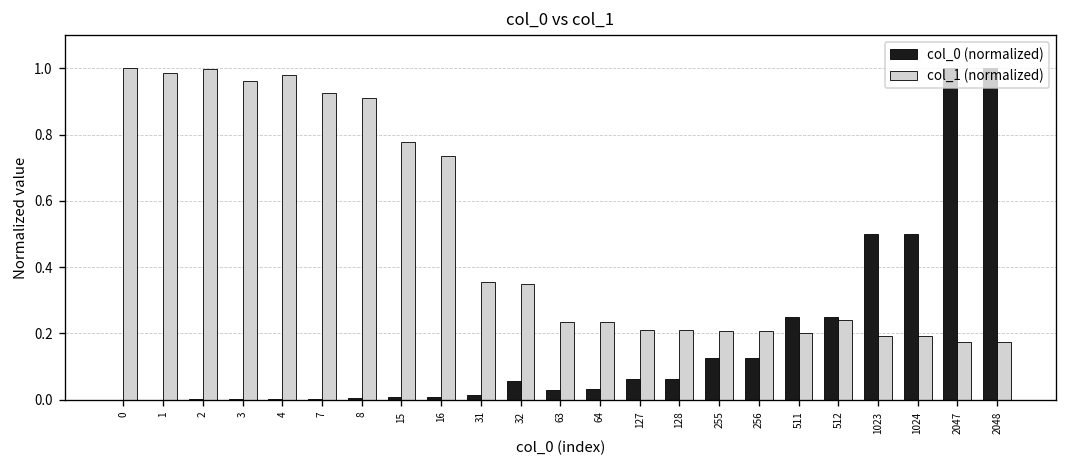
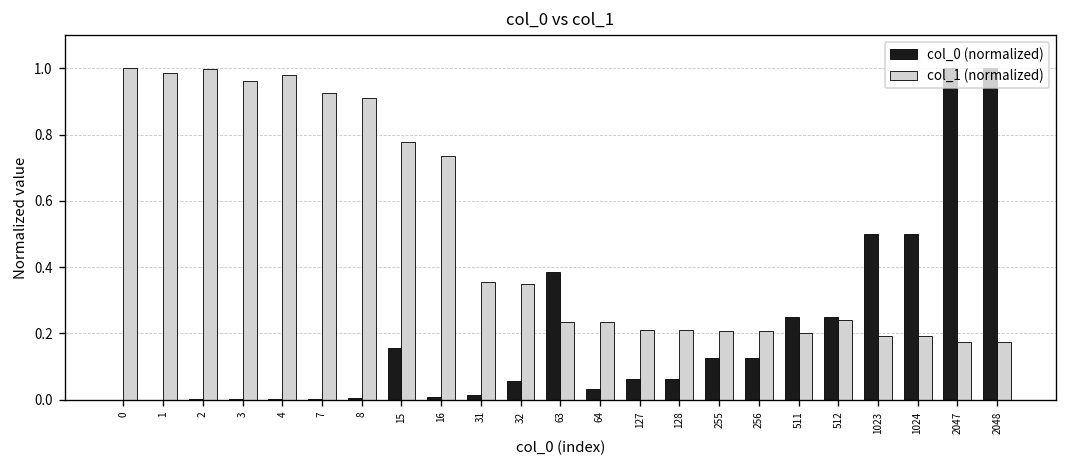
  {
    "col_0 (normalized)": {
      "0": 0.00,
-     "15": 0.01,
+     "15": 0.16,
      "31": 0.02,
      "32": 0.06,
-     "63": 0.03,
+     "63": 0.39,
      "64": 0.03,
      "127": 0.06,
      "128": 0.06,
      "255": 0.12,
      "256": 0.13,
      "511": 0.25,
      "512": 0.25,
      "1023": 0.50,
      "1024": 0.50
    },
    "col_1 (normalized)": {
      "0": 1.00,
      "1": 0.99,
      "2": 1.00,
      "3": 0.96,
      "4": 0.98,
      "7": 0.93,
      "8": 0.91,
      "15": 0.78,
      "16": 0.74,
      "31": 0.36,
      "32": 0.35,
      "63": 0.24,
      "64": 0.23,
      "127": 0.21,
      "128": 0.21,
      "255": 0.21,
      "256": 0.21,
      "511": 0.20,
      "512": 0.24,
      "1023": 0.19,
      "1024": 0.19,
      "2047": 0.18,
      "2048": 0.18
    }
  }
